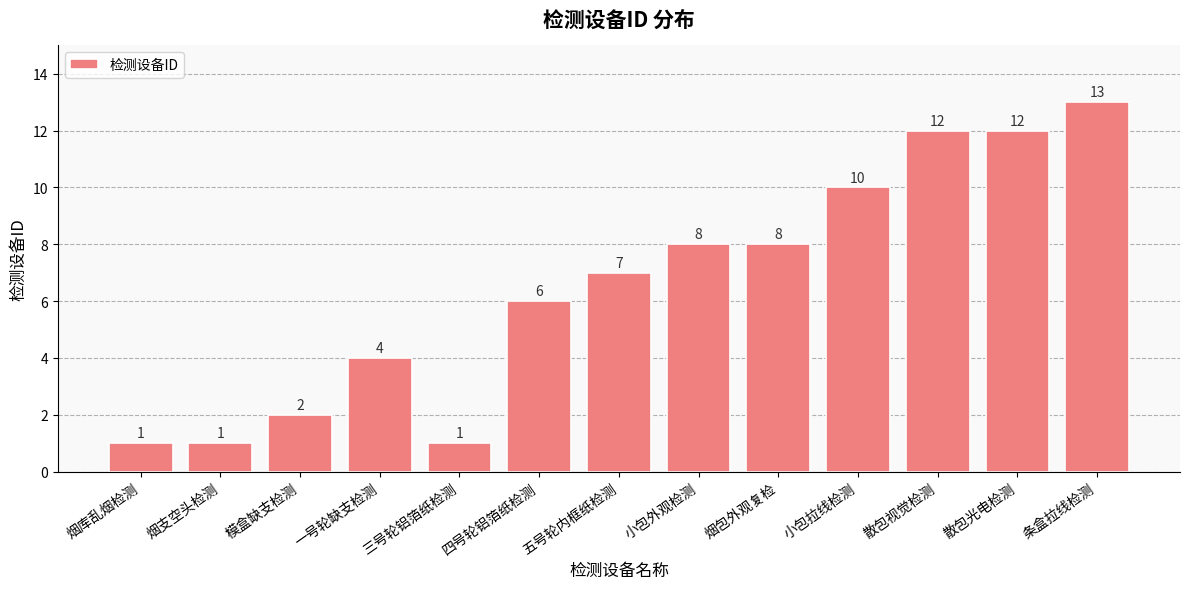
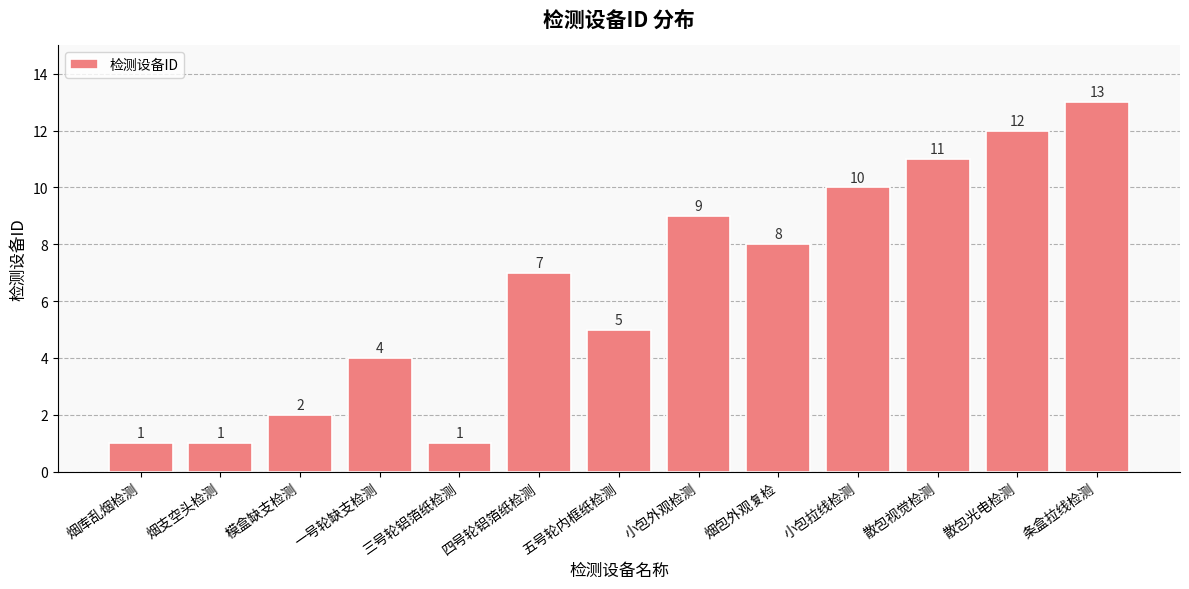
  {
    "烟库乱烟检测": 1,
    "烟支空头检测": 1,
    "模盒缺支检测": 2,
    "一号轮缺支检测": 4,
    "三号轮铝箔纸检测": 1,
-   "四号轮铝箔纸检测": 6,
-   "五号轮内框纸检测": 7,
-   "小包外观检测": 8,
+   "四号轮铝箔纸检测": 7,
+   "五号轮内框纸检测": 5,
+   "小包外观检测": 9,
    "烟包外观复检": 8,
    "小包拉线检测": 10,
-   "散包视觉检测": 12,
+   "散包视觉检测": 11,
    "散包光电检测": 12,
    "条盒拉线检测": 13
  }
